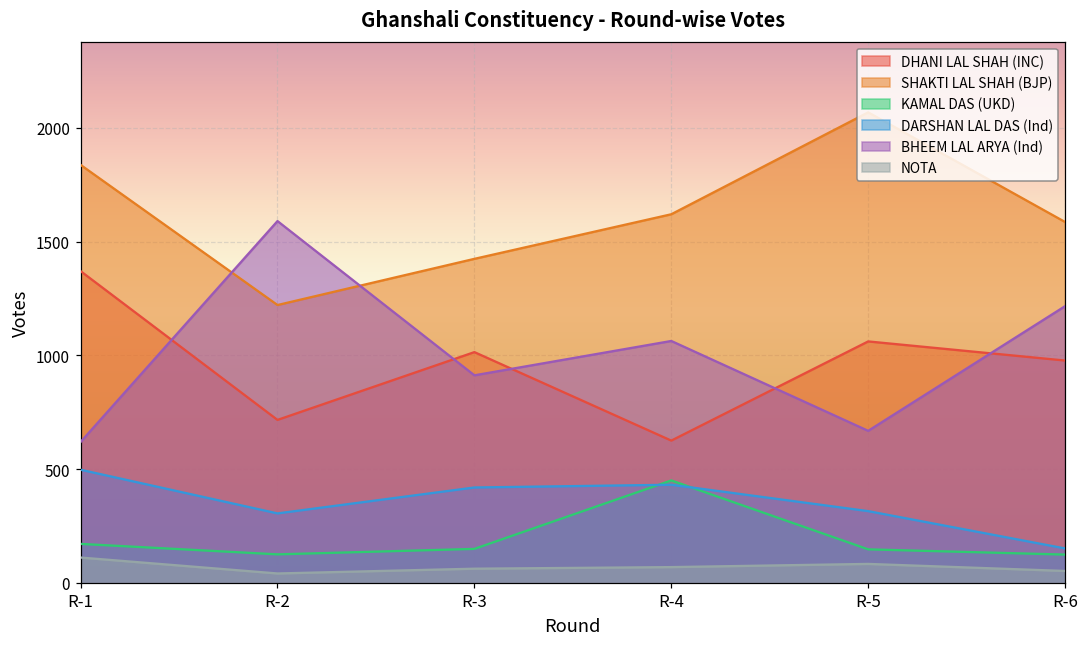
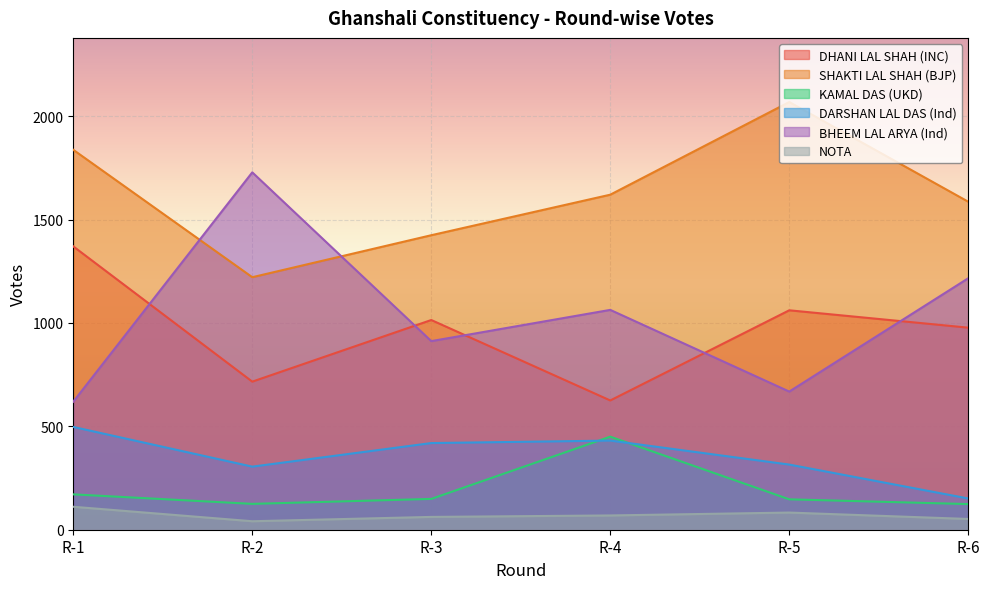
  {
    "KAMAL DAS (UKD)": {
      "R-1": 170,
      "R-2": 130,
      "R-3": 150,
      "R-4": 450,
      "R-5": 150,
      "R-6": 120
    },
    "DARSHAN LAL DAS (Ind)": {
      "R-1": 500,
      "R-2": 310,
      "R-3": 420,
      "R-4": 430,
      "R-5": 320,
      "R-6": 150
    },
    "BHEEM LAL ARYA (Ind)": {
      "R-1": 620,
-     "R-2": 1590,
+     "R-2": 1730,
      "R-3": 910,
      "R-4": 1060,
      "R-5": 670,
      "R-6": 1220
    },
    "NOTA": {
      "R-1": 110,
      "R-2": 40,
      "R-3": 60,
      "R-4": 70,
      "R-5": 80,
      "R-6": 50
    }
  }
